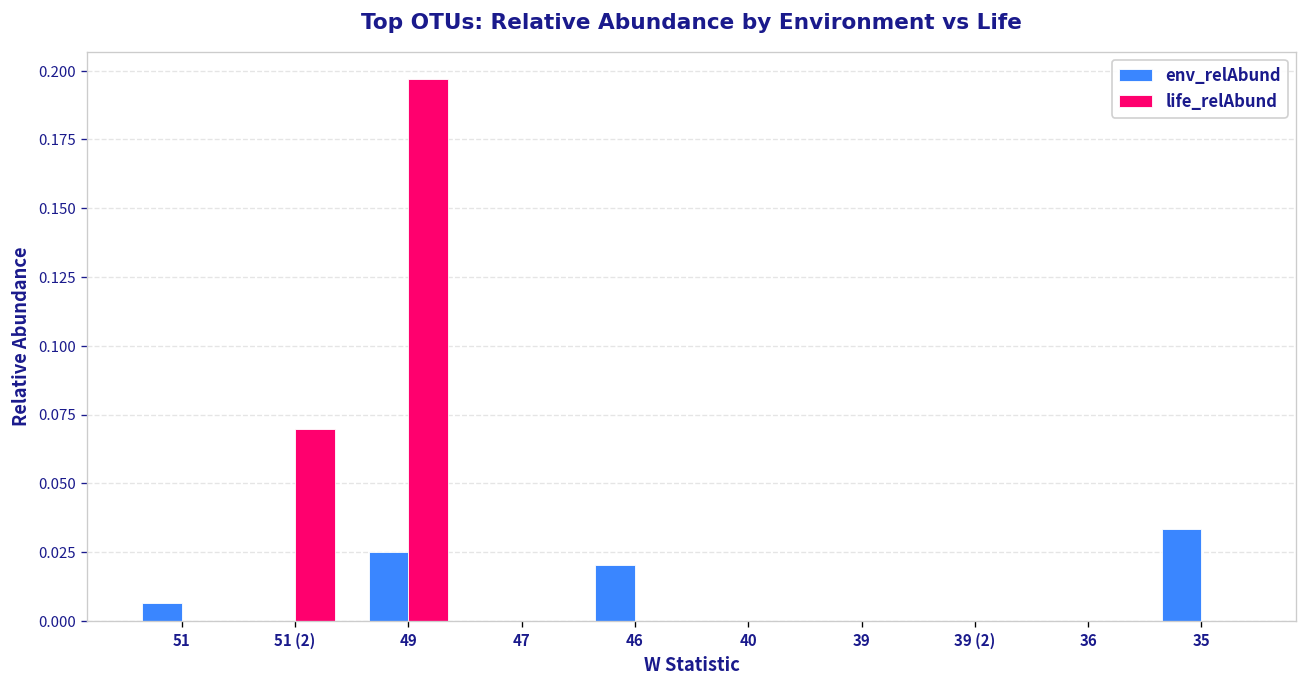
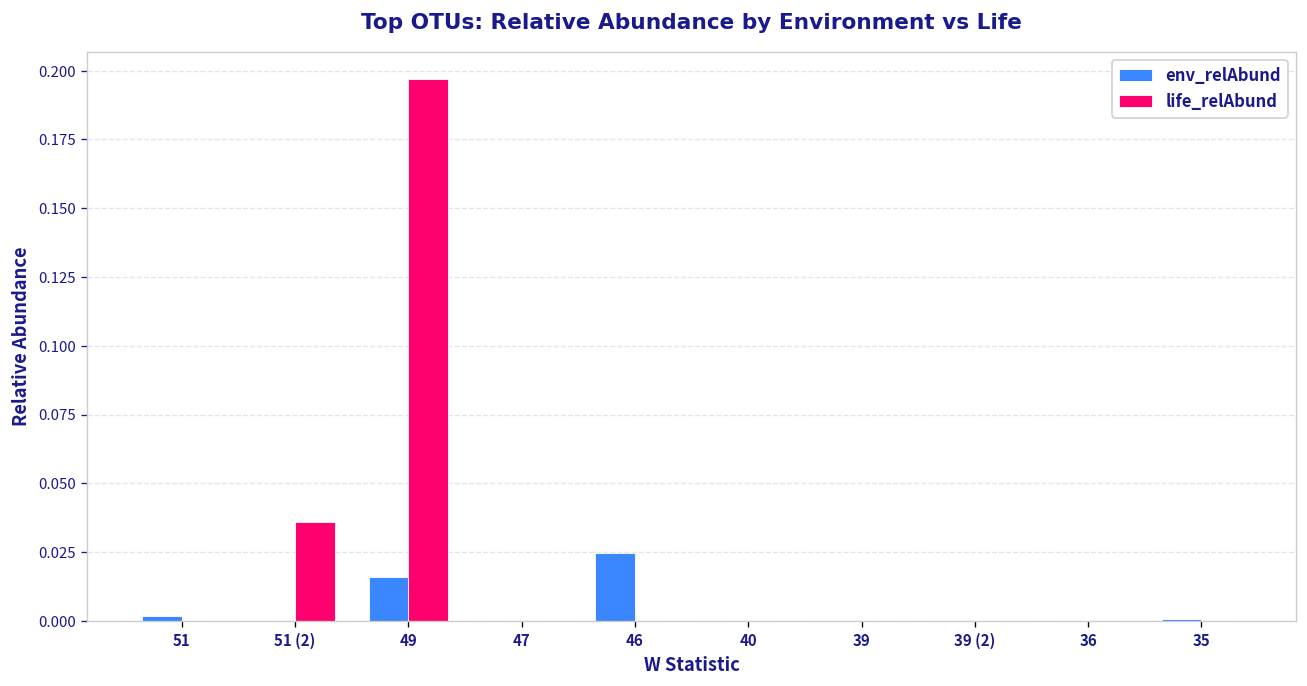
  {
    "env_relAbund": {
-     "51": 0.006,
+     "51": 0.002,
      "51 (2)": 0.000,
-     "49": 0.025,
+     "49": 0.016,
      "47": 0.000,
-     "46": 0.020,
+     "46": 0.025,
      "40": 0.000,
      "39": 0.000,
      "39 (2)": 0.000,
      "36": 0.000,
-     "35": 0.033
+     "35": 0.001
    },
    "life_relAbund": {
      "51": 0.000,
-     "51 (2)": 0.070,
+     "51 (2)": 0.036,
      "49": 0.197,
      "47": 0.000,
      "46": 0.000,
      "40": 0.000,
      "39": 0.000,
      "39 (2)": 0.000,
      "36": 0.000,
      "35": 0.000
    }
  }
